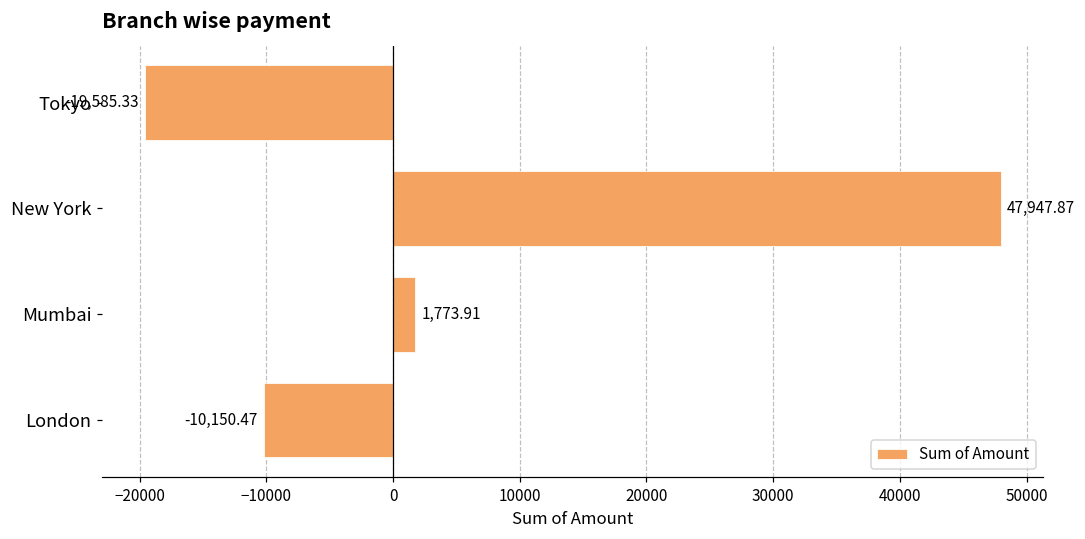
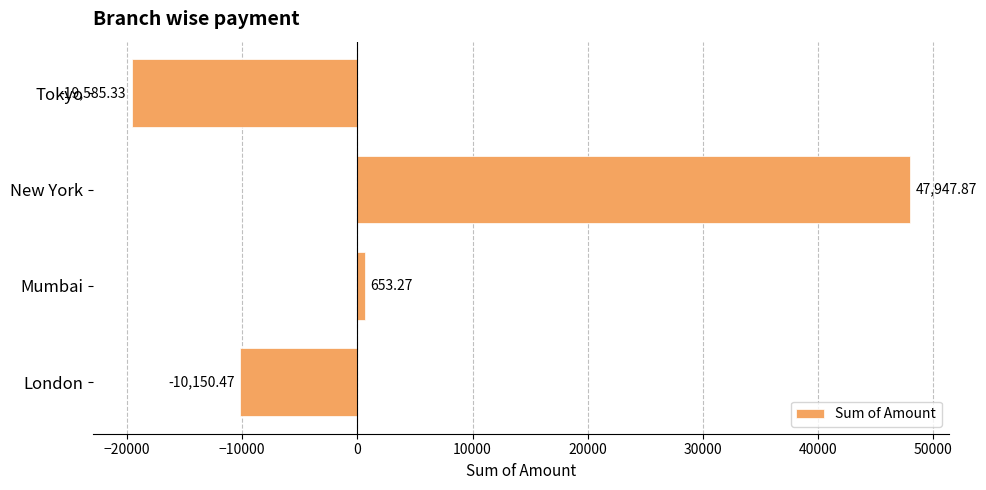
  {
    "Tokyo": "-19,585.33",
    "New York": "47,947.87",
-   "Mumbai": "1,773.91",
+   "Mumbai": "653.27",
    "London": "-10,150.47"
  }
